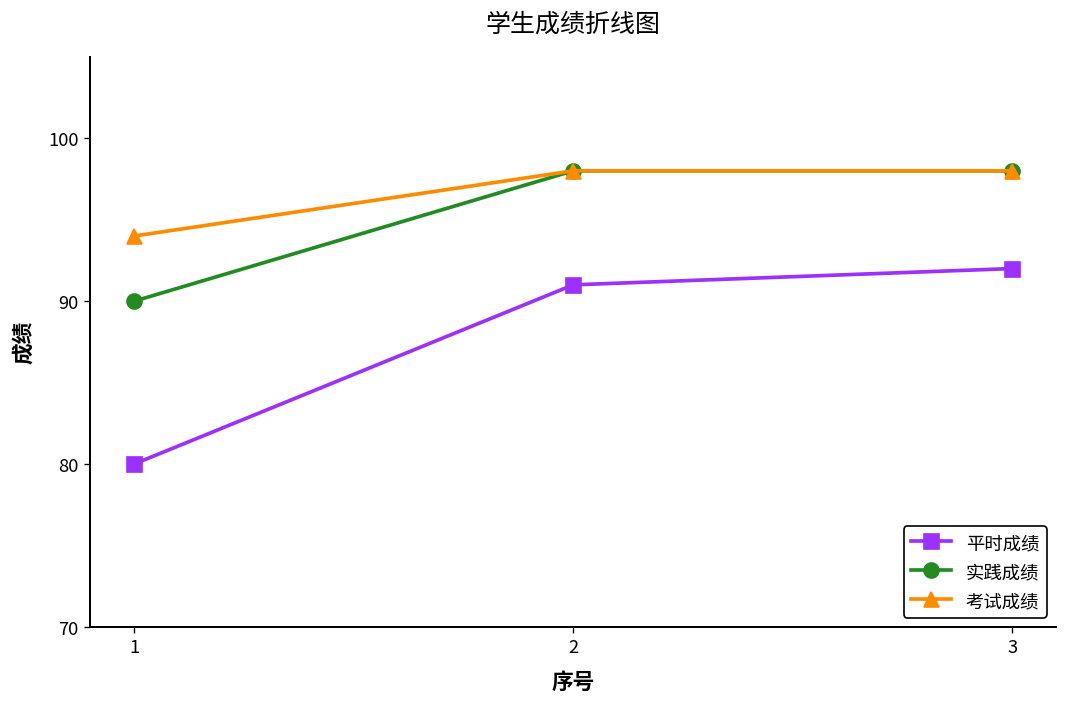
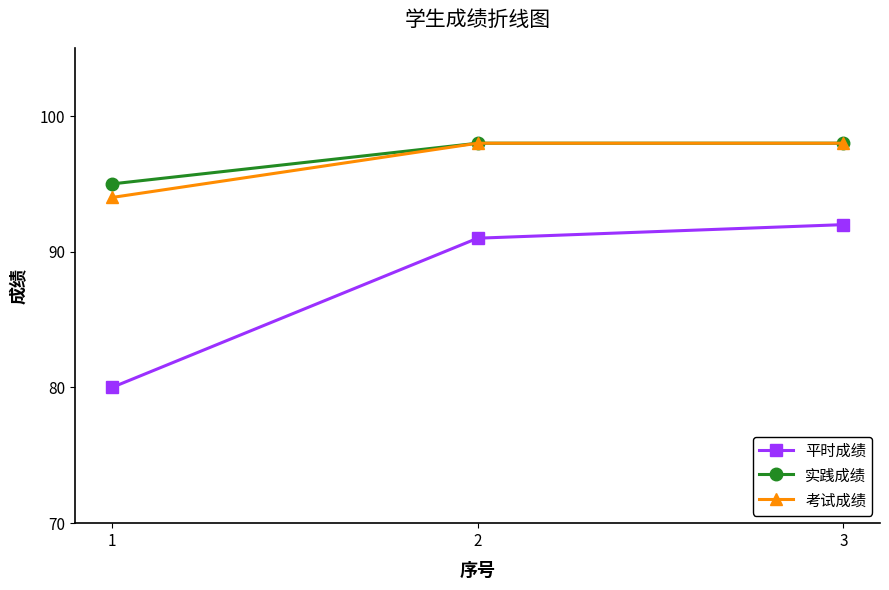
  {
    "平时成绩": {
      "1": 80,
      "2": 91,
      "3": 92
    },
    "实践成绩": {
-     "1": 90
+     "1": 95
    },
    "考试成绩": {
      "1": 94
    }
  }
